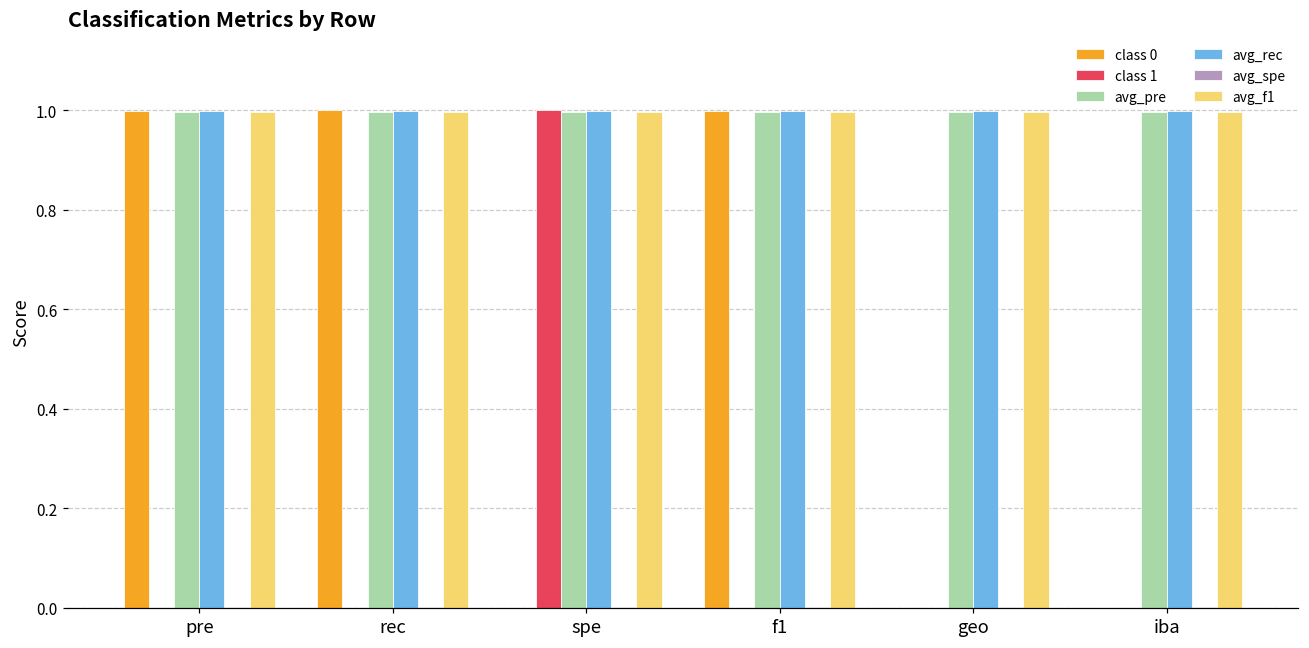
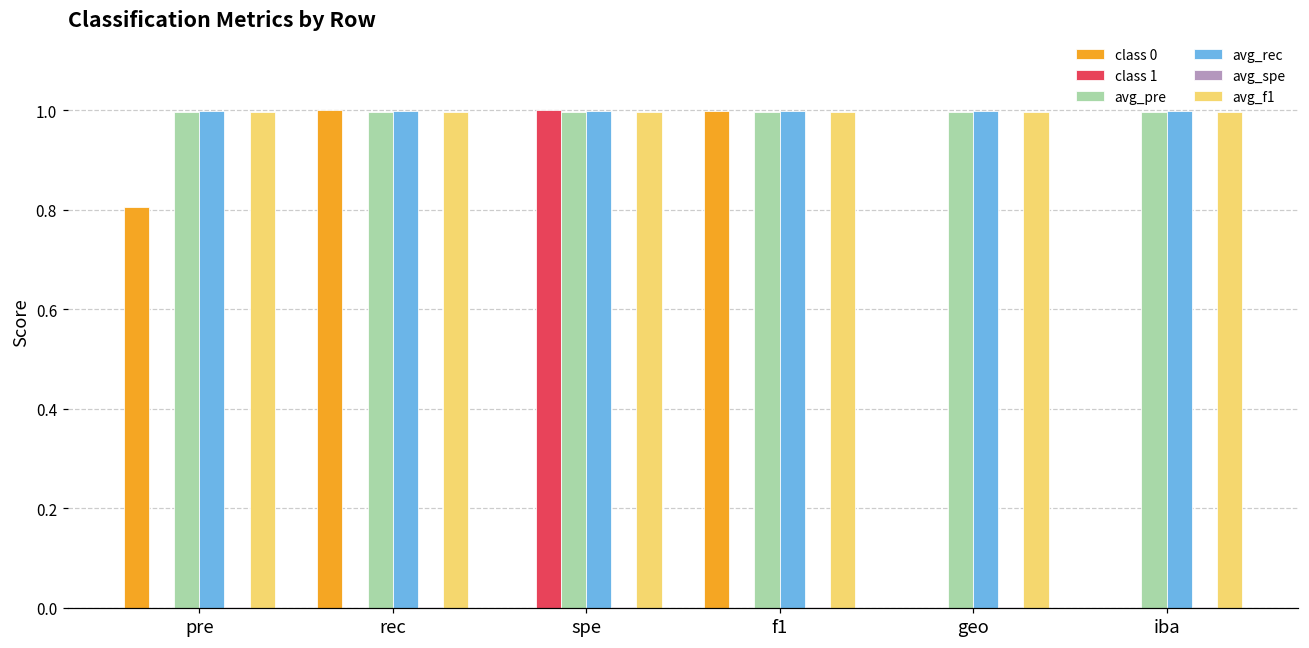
  {
    "class 0": {
-     "pre": 1.00,
+     "pre": 0.81,
      "rec": 1.00,
      "spe": 0.00,
      "f1": 1.00,
      "geo": 0.00,
      "iba": 0.00
    },
    "class 1": {
      "pre": 0.00,
      "rec": 0.00,
      "spe": 1.00,
      "f1": 0.00,
      "geo": 0.00,
      "iba": 0.00
    },
    "avg_pre": {
      "pre": 1.00,
      "rec": 1.00,
      "spe": 1.00,
      "f1": 1.00,
      "geo": 1.00,
      "iba": 1.00
    },
    "avg_rec": {
      "pre": 1.00,
      "rec": 1.00,
      "spe": 1.00,
      "f1": 1.00,
      "geo": 1.00,
      "iba": 1.00
    },
    "avg_f1": {
      "pre": 1.00,
      "rec": 1.00,
      "spe": 1.00,
      "f1": 1.00,
      "geo": 1.00,
      "iba": 1.00
    }
  }
